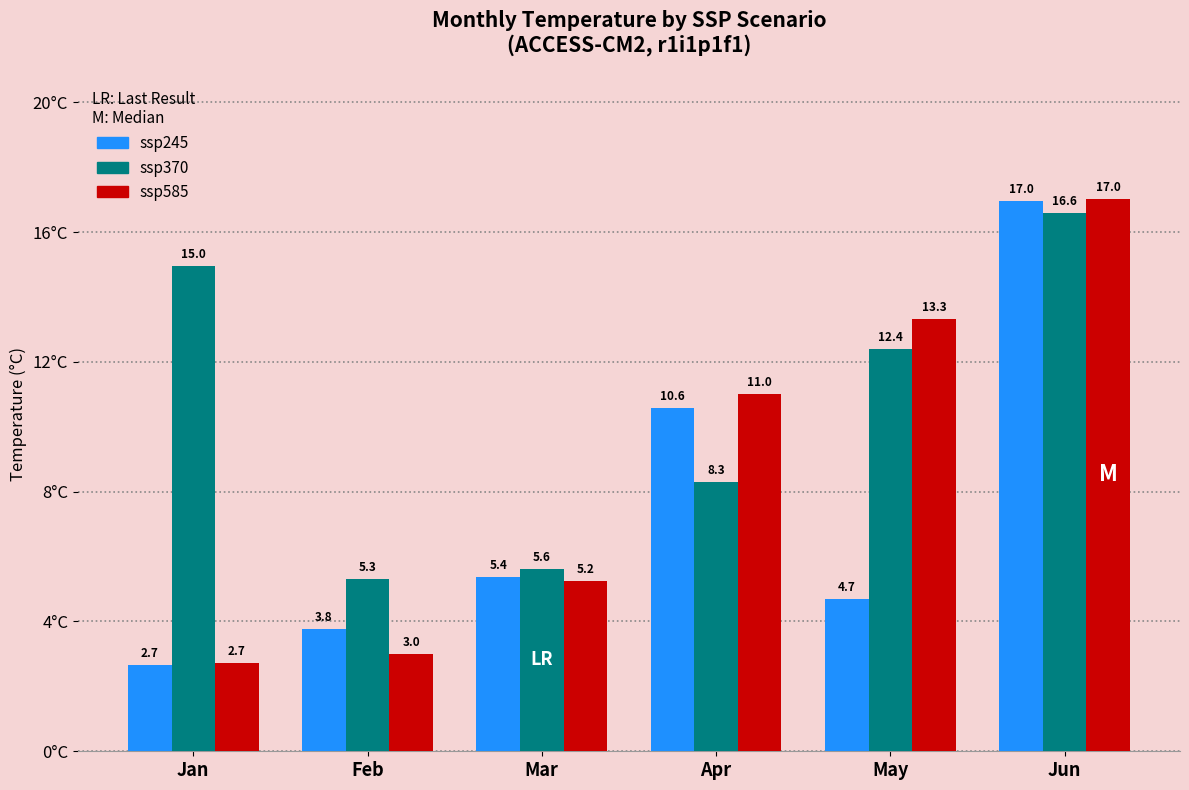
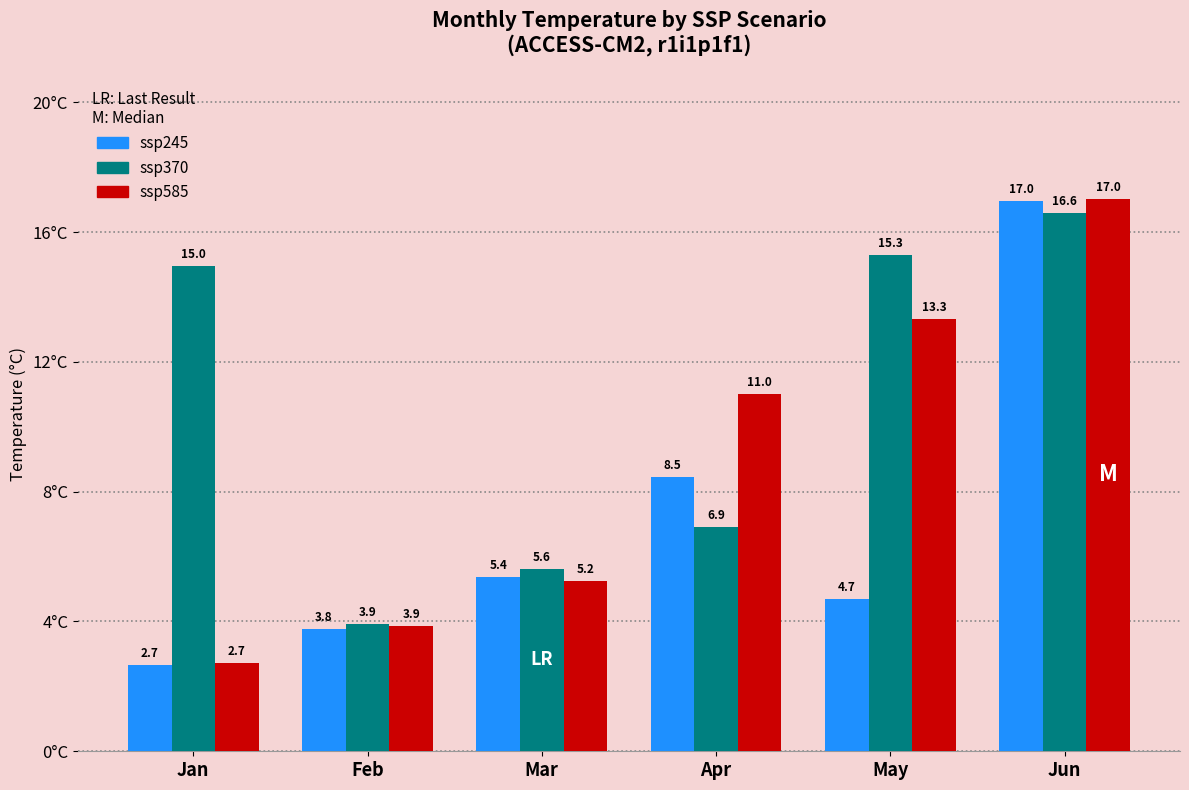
  {
    "ssp245": {
      "Jan": 2.7,
      "Feb": 3.8,
      "Mar": 5.4,
-     "Apr": 10.6,
+     "Apr": 8.5,
      "May": 4.7,
      "Jun": 17.0
    },
    "ssp370": {
      "Jan": 15.0,
-     "Feb": 5.3,
+     "Feb": 3.9,
      "Mar": 5.6,
-     "Apr": 8.3,
-     "May": 12.4,
+     "Apr": 6.9,
+     "May": 15.3,
      "Jun": 16.6
    },
    "ssp585": {
      "Jan": 2.7,
-     "Feb": 3.0,
+     "Feb": 3.9,
      "Mar": 5.2,
      "Apr": 11.0,
      "May": 13.3,
      "Jun": 17.0
    }
  }
